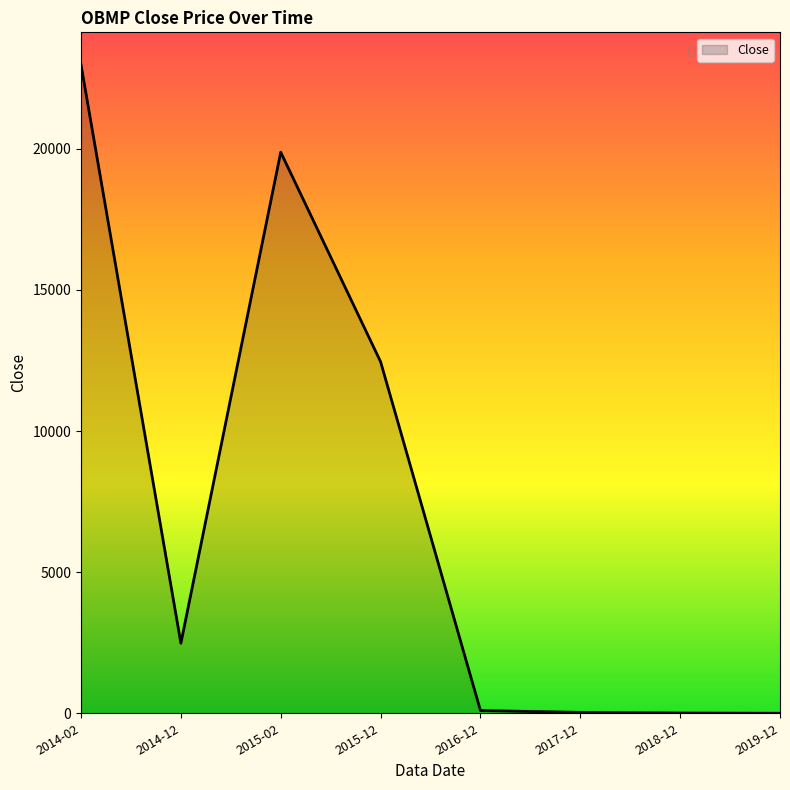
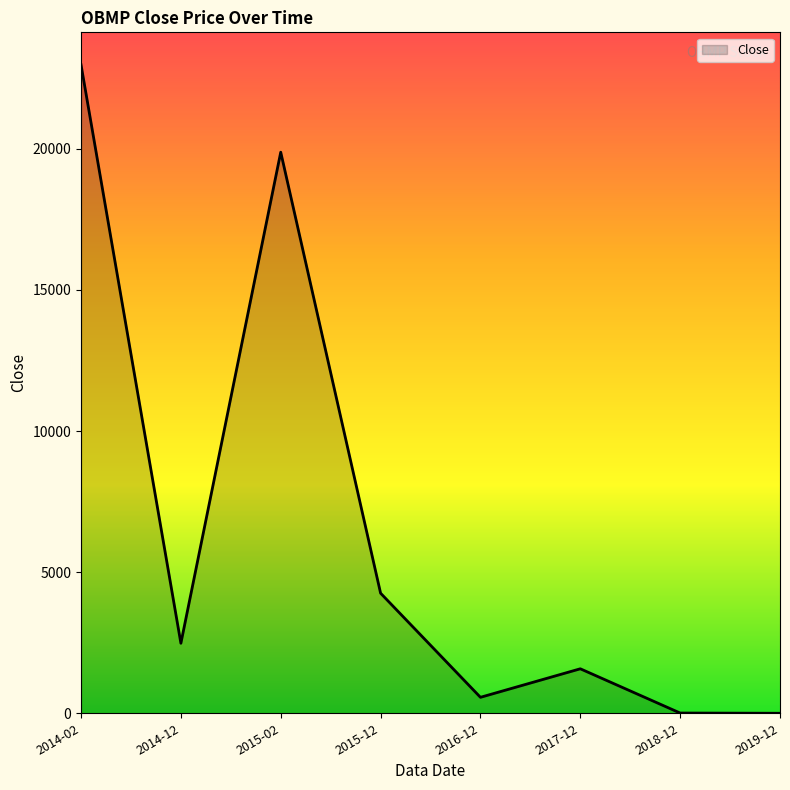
  {
    "2014-02": 23000,
    "2014-12": 2500,
    "2015-02": 19900,
-   "2015-12": 12500,
-   "2016-12": 100,
-   "2017-12": 0,
+   "2015-12": 4300,
+   "2016-12": 600,
+   "2017-12": 1600,
    "2018-12": 0,
    "2019-12": 0
  }
